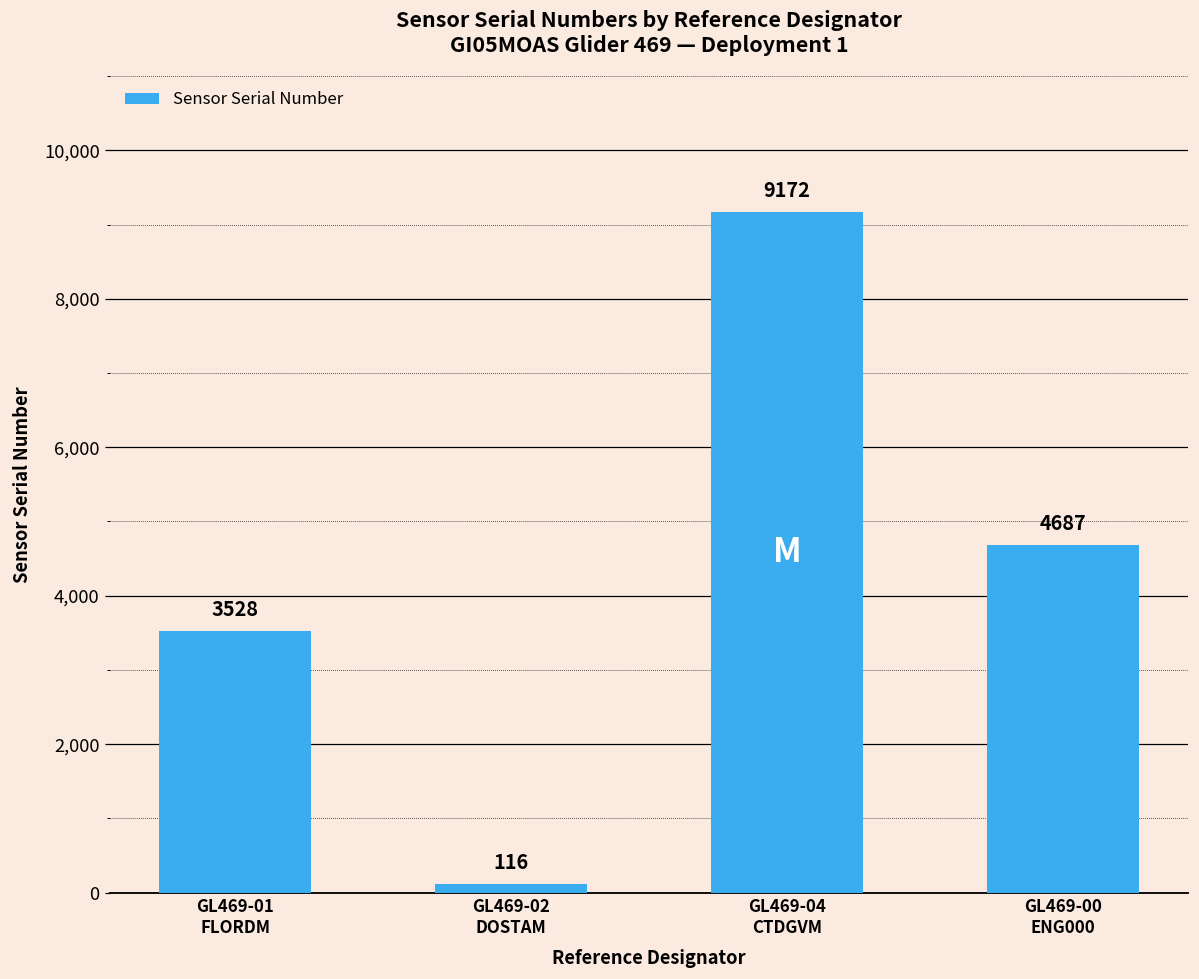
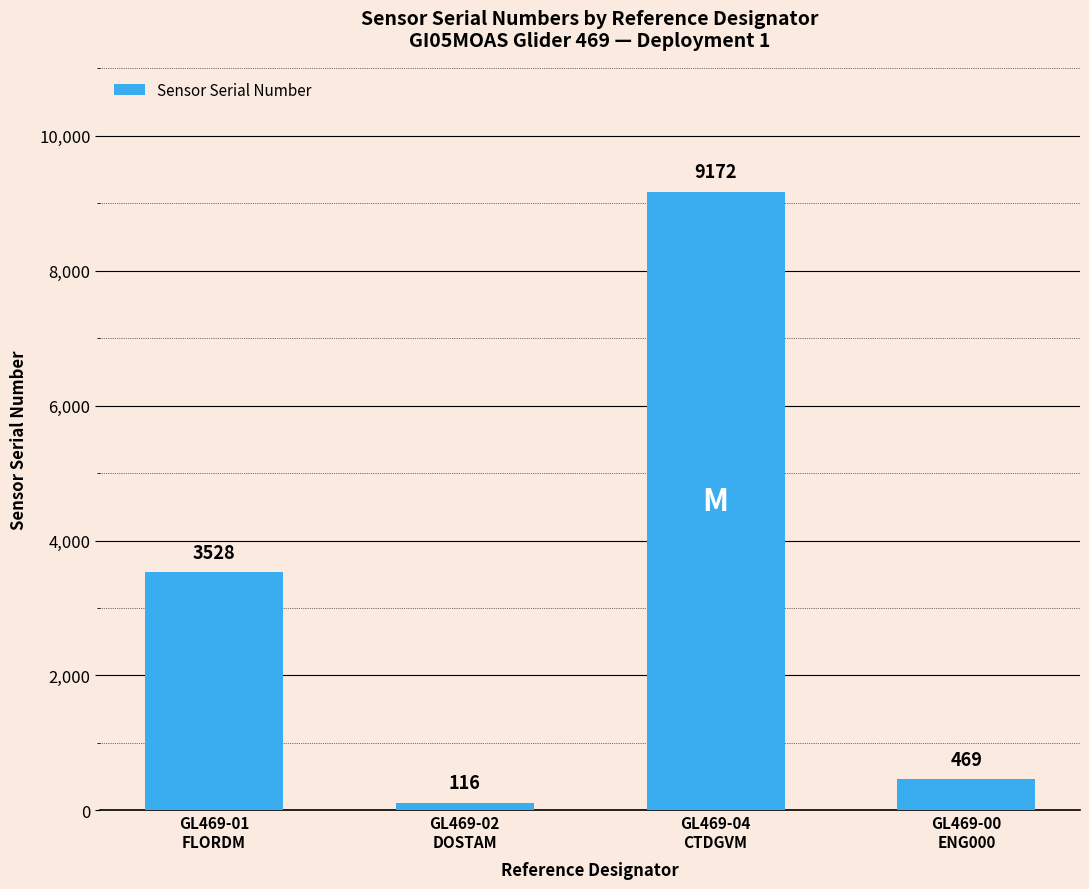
  {
    "GL469-01 FLORDM": 3528,
    "GL469-02 DOSTAM": 116,
    "GL469-04 CTDGVM": 9172,
-   "GL469-00 ENG000": 4687
+   "GL469-00 ENG000": 469
  }
